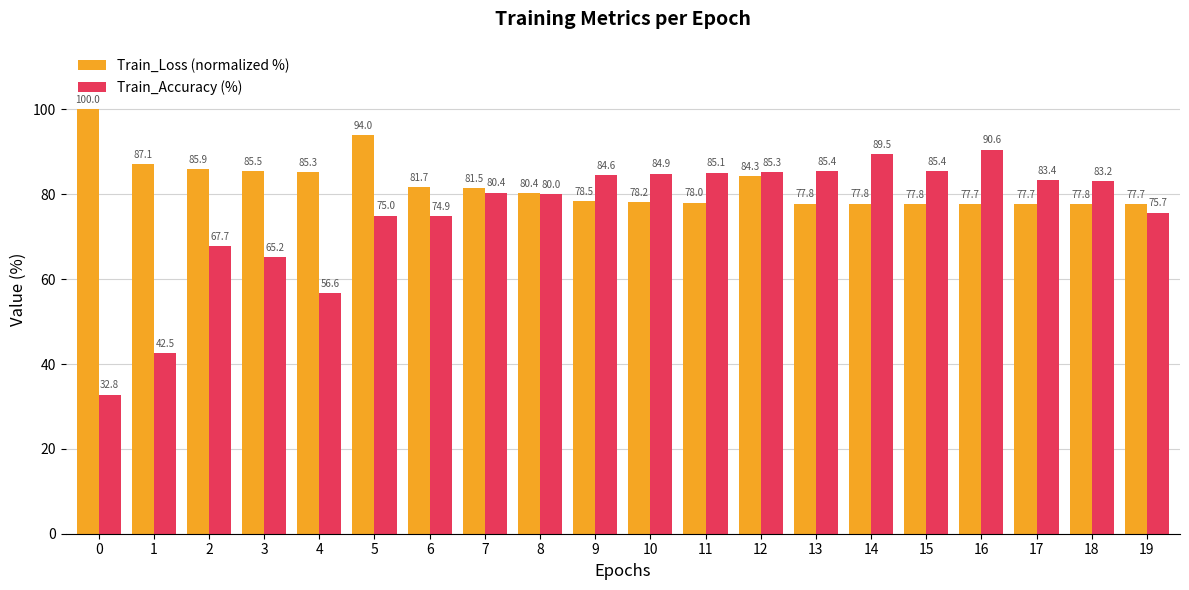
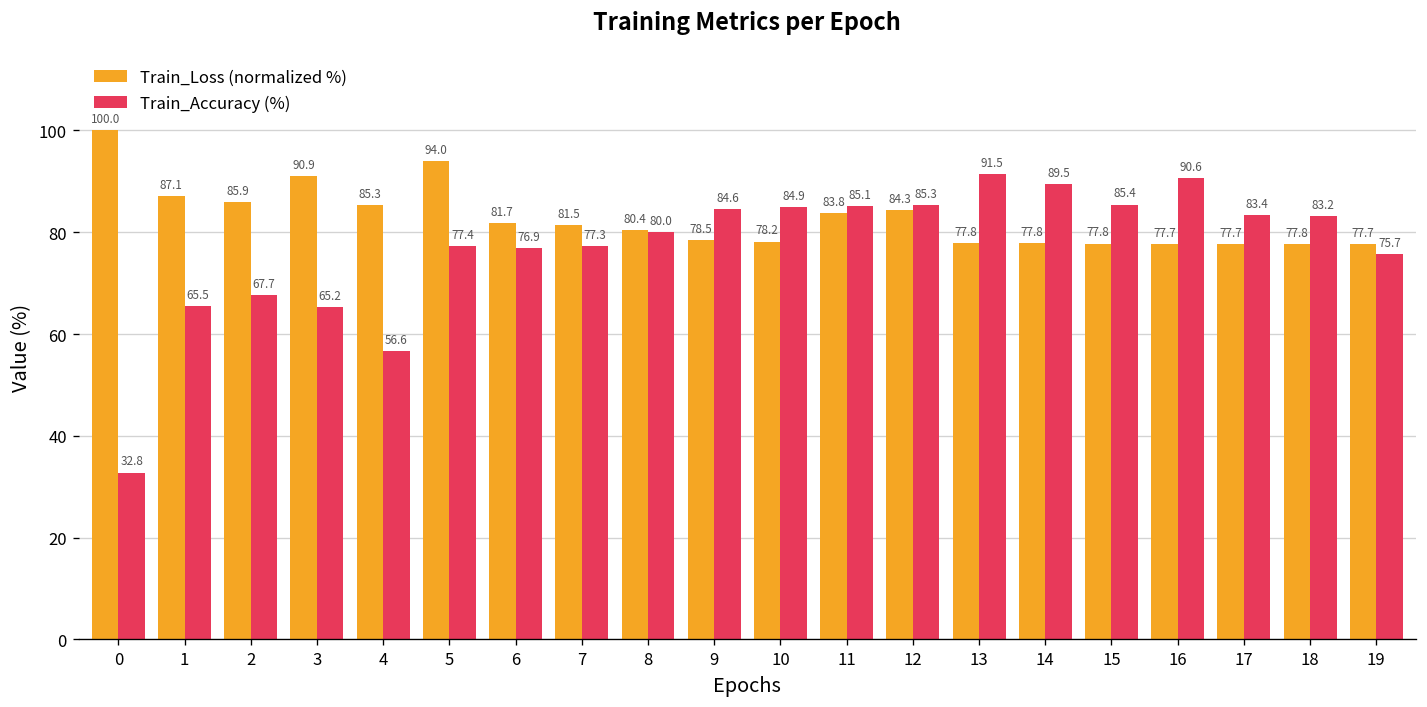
  {
    "Train_Loss (normalized %)": {
      "0": 100.0,
      "1": 87.1,
      "2": 85.9,
-     "3": 85.5,
+     "3": 90.9,
      "4": 85.3,
      "5": 94.0,
      "6": 81.7,
      "7": 81.5,
      "8": 80.4,
      "9": 78.5,
      "10": 78.2,
-     "11": 78.0,
+     "11": 83.8,
      "12": 84.3,
      "13": 77.8,
      "14": 77.8,
      "15": 77.8,
      "16": 77.7,
      "17": 77.7,
      "18": 77.8,
      "19": 77.7
    },
    "Train_Accuracy (%)": {
      "0": 32.8,
-     "1": 42.5,
+     "1": 65.5,
      "2": 67.7,
      "3": 65.2,
      "4": 56.6,
-     "5": 75.0,
-     "6": 74.9,
-     "7": 80.4,
+     "5": 77.4,
+     "6": 76.9,
+     "7": 77.3,
      "8": 80.0,
      "9": 84.6,
      "10": 84.9,
      "11": 85.1,
      "12": 85.3,
-     "13": 85.4,
+     "13": 91.5,
      "14": 89.5,
      "15": 85.4,
      "16": 90.6,
      "17": 83.4,
      "18": 83.2,
      "19": 75.7
    }
  }
